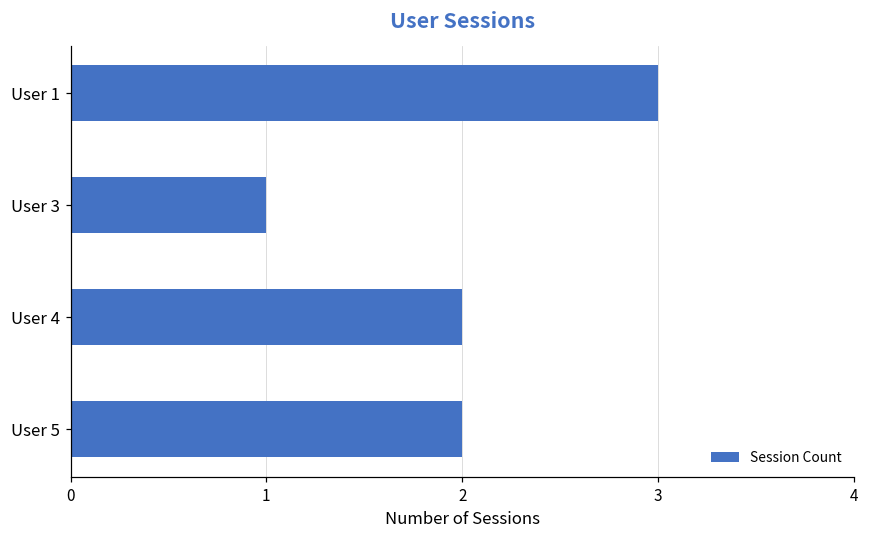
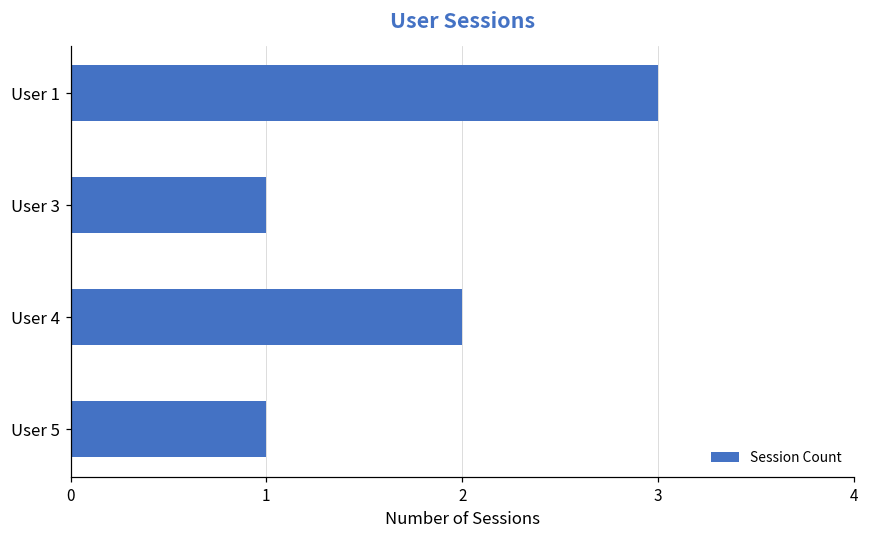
  {
    "User 1": 3,
    "User 3": 1,
    "User 4": 2,
-   "User 5": 2
+   "User 5": 1
  }
